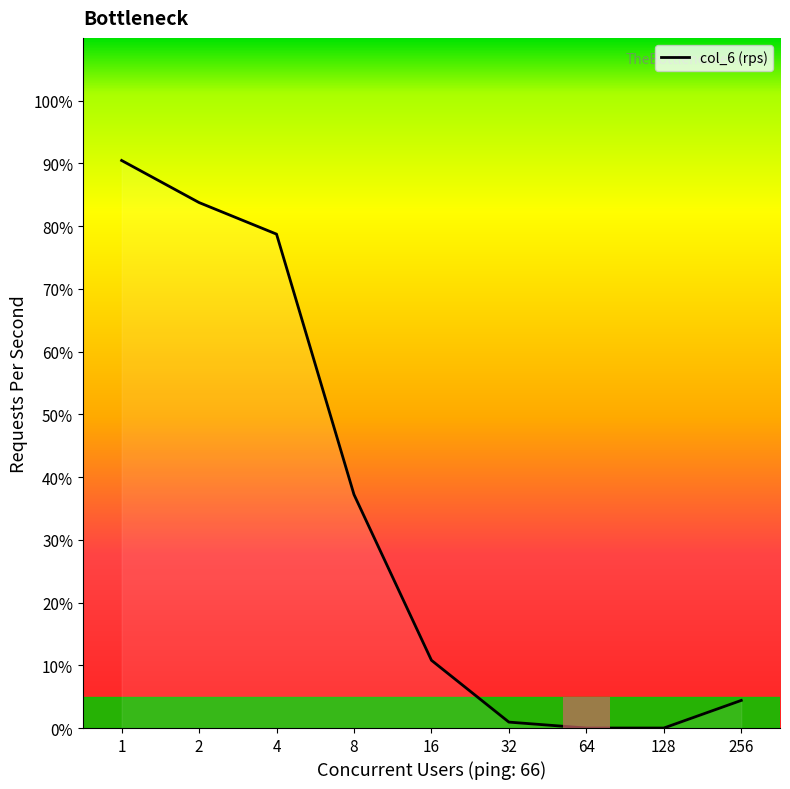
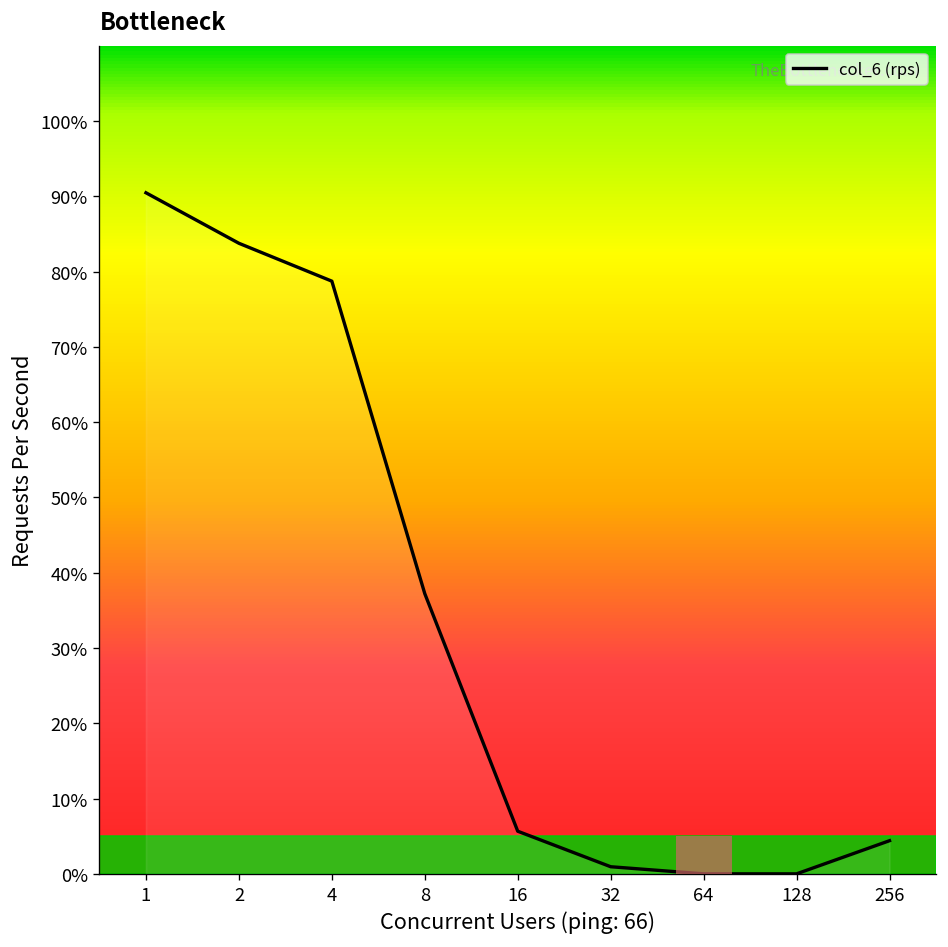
  {
    "1": "90%",
    "2": "84%",
    "4": "79%",
    "8": "37%",
-   "16": "11%"
+   "16": "6%"
  }
